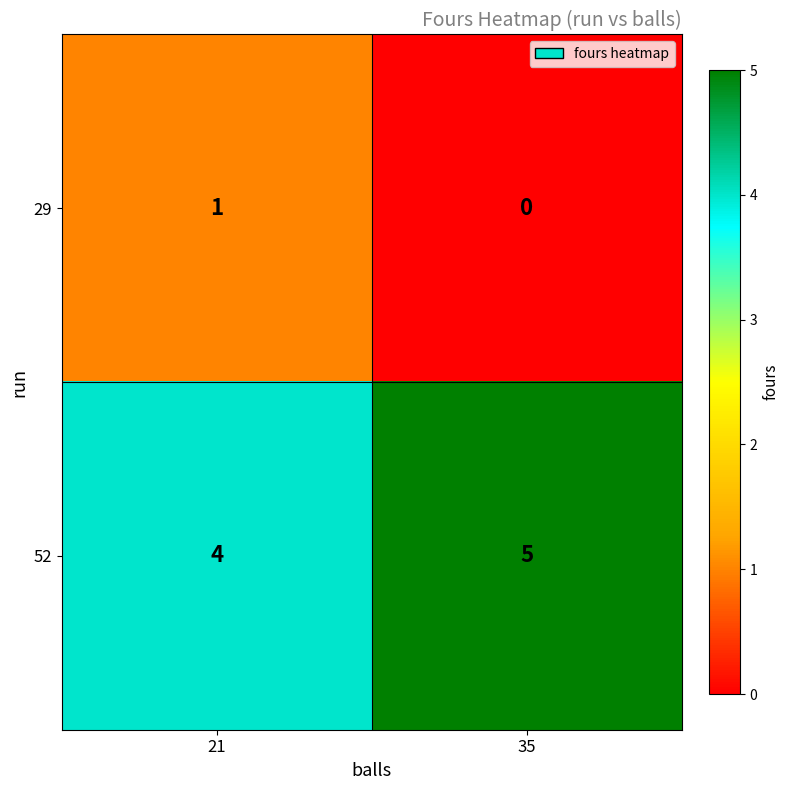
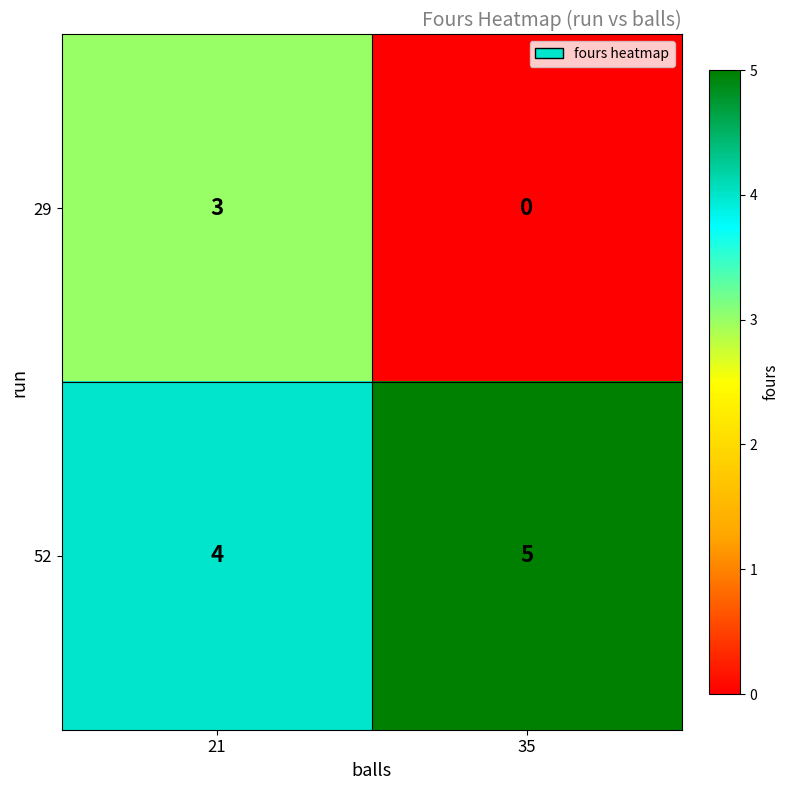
  {
    "29": {
-     "21": 1,
+     "21": 3,
      "35": 0
    },
    "52": {
      "21": 4,
      "35": 5
    }
  }
